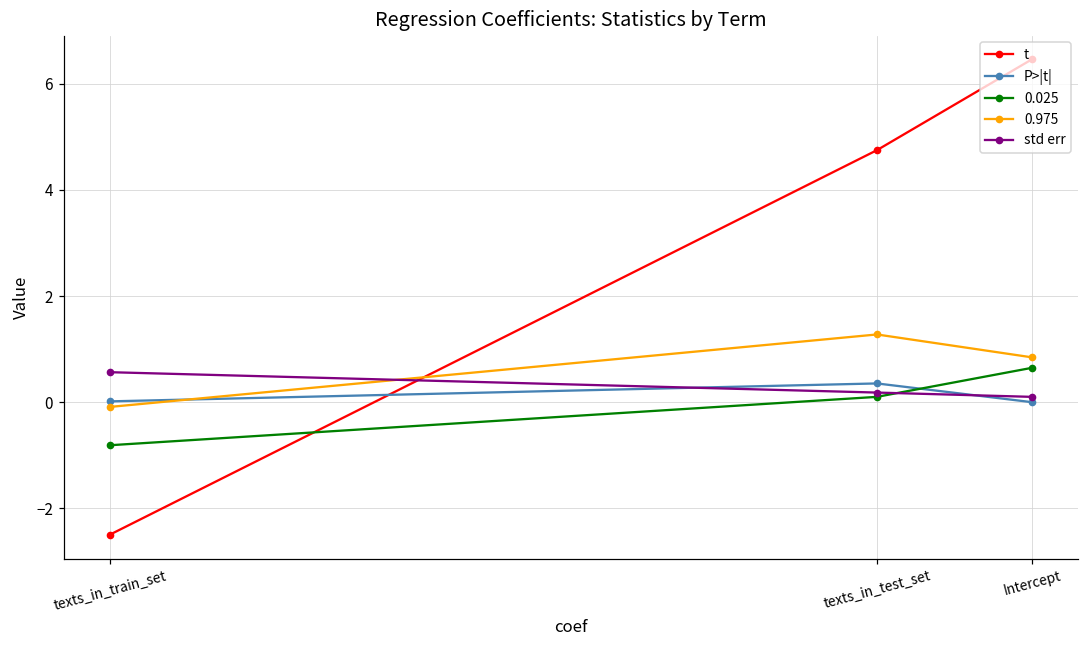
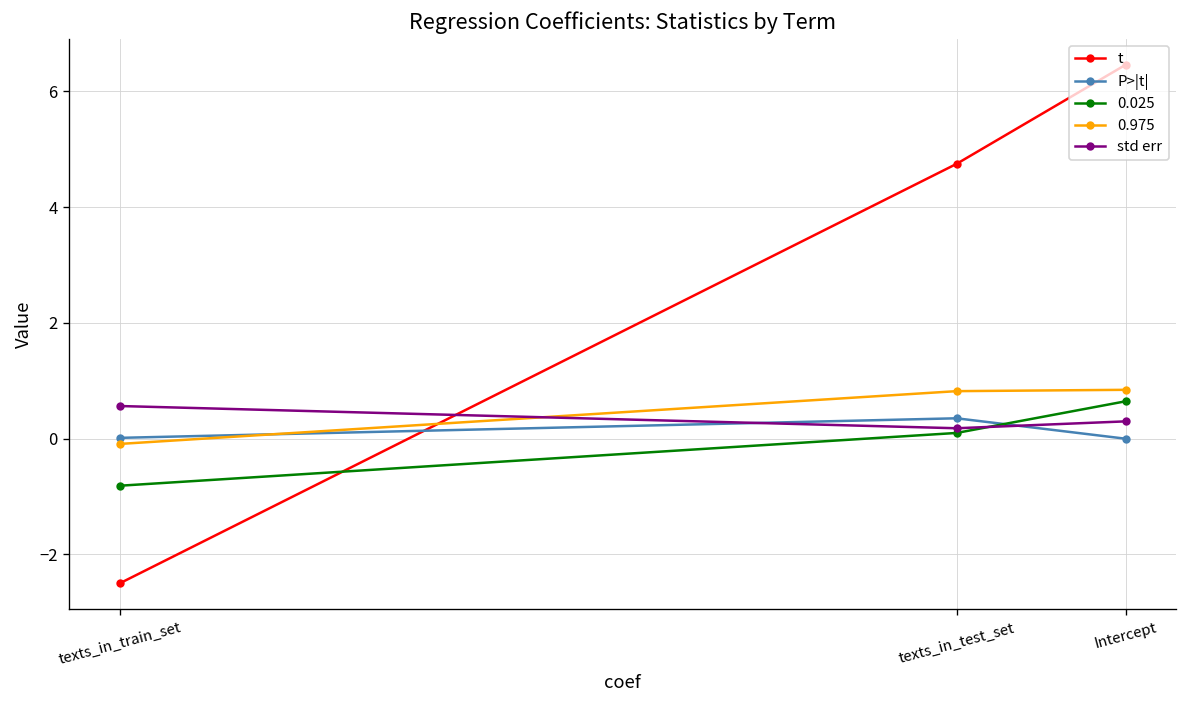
  {
    "t": {
      "texts_in_train_set": -2.5,
      "texts_in_test_set": 4.7
    },
    "P>|t|": {
      "texts_in_train_set": 0.0,
      "texts_in_test_set": 0.4,
      "Intercept": 0.0
    },
    "0.025": {
      "texts_in_train_set": -0.8,
      "texts_in_test_set": 0.1,
      "Intercept": 0.6
    },
    "0.975": {
      "texts_in_train_set": -0.1,
-     "texts_in_test_set": 1.3,
+     "texts_in_test_set": 0.8,
      "Intercept": 0.8
    },
    "std err": {
      "texts_in_train_set": 0.6,
      "texts_in_test_set": 0.2,
-     "Intercept": 0.1
+     "Intercept": 0.3
    }
  }
